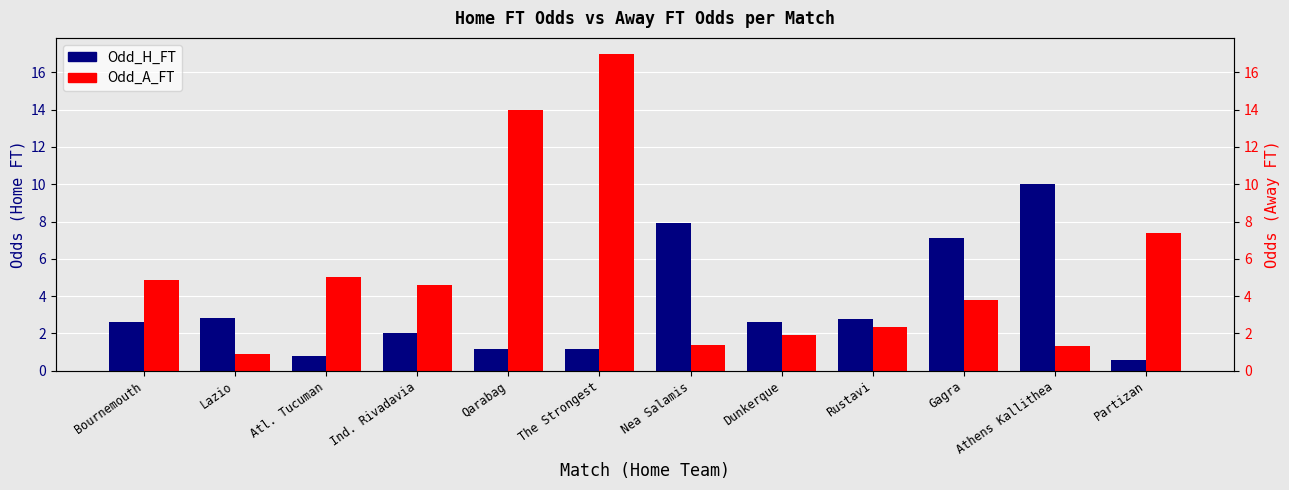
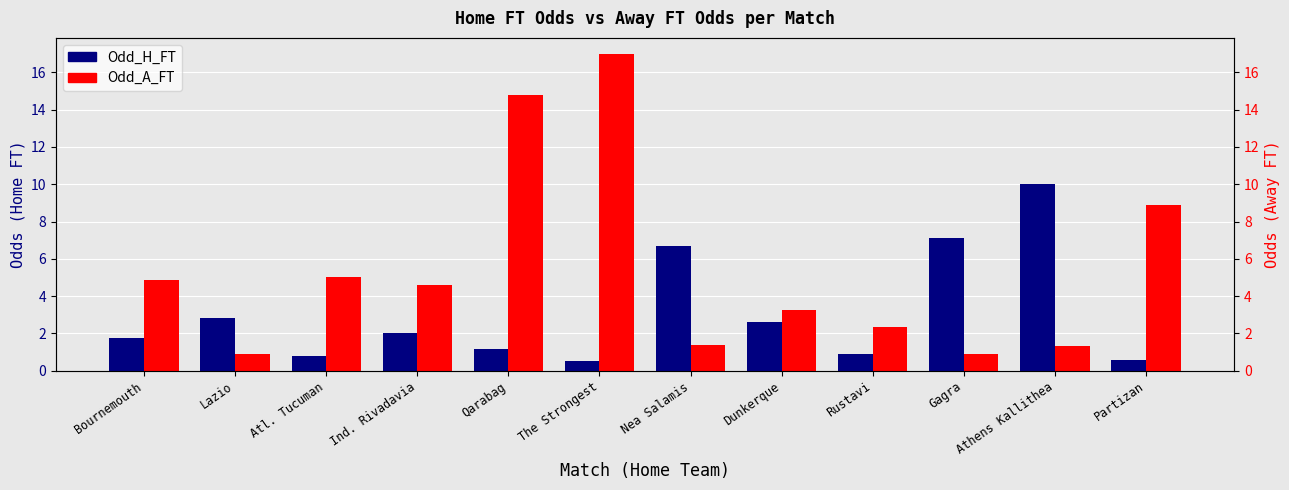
  {
    "Odd_H_FT": {
-     "Bournemouth": 2.6,
+     "Bournemouth": 1.7,
      "Lazio": 2.8,
      "Atl. Tucuman": 0.8,
      "Ind. Rivadavia": 2.0,
      "Qarabag": 1.2,
-     "The Strongest": 1.1,
-     "Nea Salamis": 7.9,
+     "The Strongest": 0.5,
+     "Nea Salamis": 6.7,
      "Dunkerque": 2.6,
-     "Rustavi": 2.8,
+     "Rustavi": 0.9,
      "Gagra": 7.1,
      "Athens Kallithea": 10.0,
      "Partizan": 0.6
    },
    "Odd_A_FT": {
      "Bournemouth": 4.9,
      "Lazio": 0.9,
      "Atl. Tucuman": 5.0,
      "Ind. Rivadavia": 4.6,
-     "Qarabag": 14.0,
+     "Qarabag": 14.8,
      "The Strongest": 17.0,
      "Nea Salamis": 1.4,
-     "Dunkerque": 1.9,
+     "Dunkerque": 3.3,
      "Rustavi": 2.4,
-     "Gagra": 3.8,
+     "Gagra": 0.9,
      "Athens Kallithea": 1.3,
-     "Partizan": 7.4
+     "Partizan": 8.9
    }
  }
